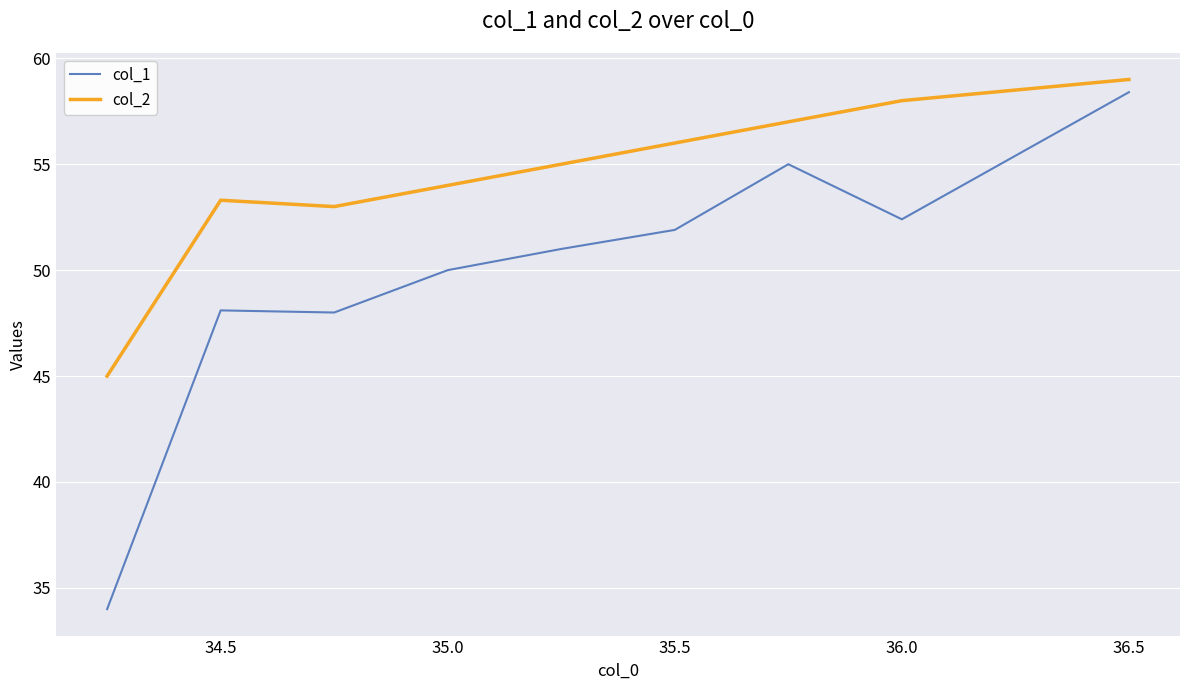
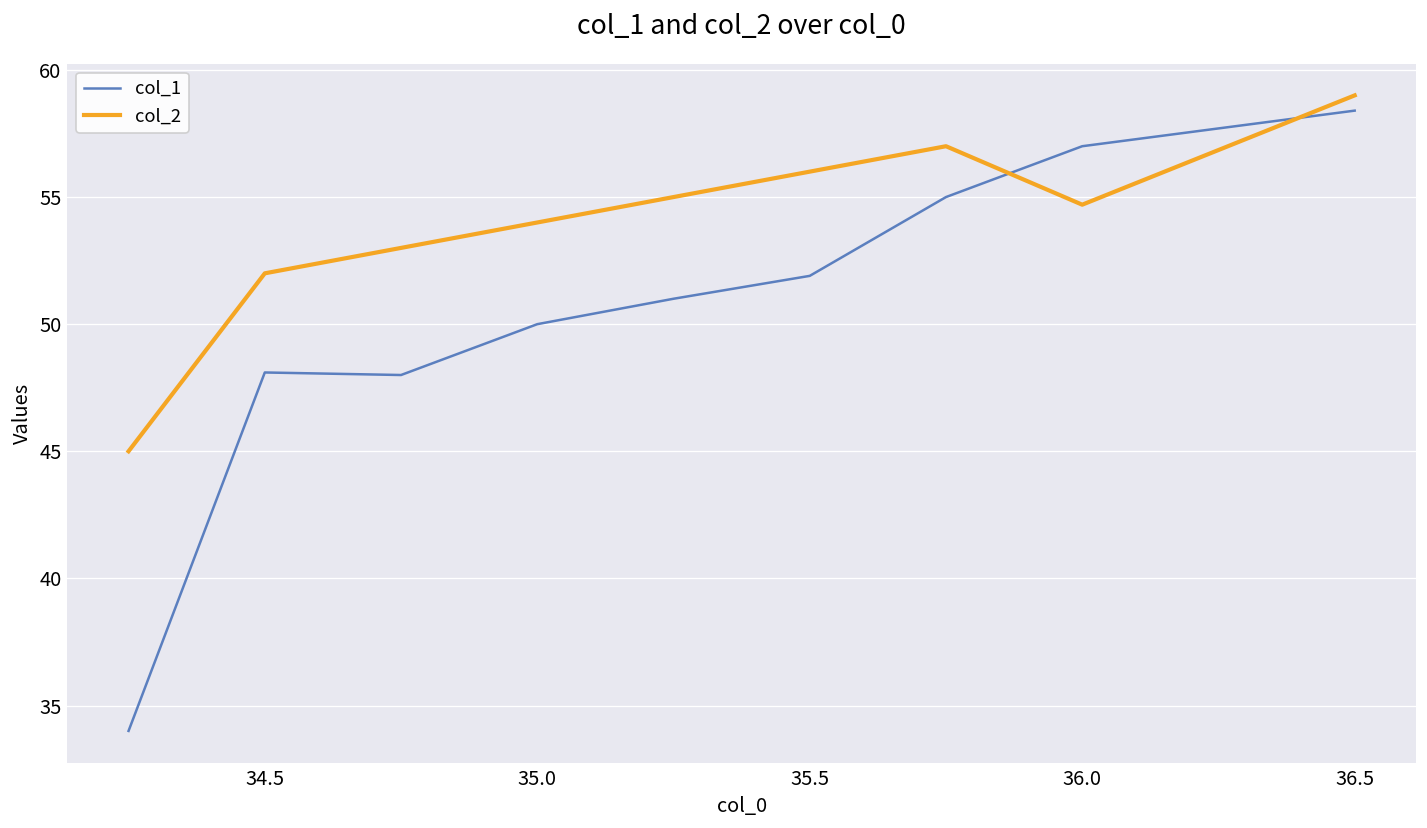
  {
    "col_1": {
      "34.5": 48.1,
      "35.0": 50.0,
      "35.5": 51.9,
-     "36.0": 52.4,
+     "36.0": 57.0,
      "36.5": 58.4
    },
    "col_2": {
-     "34.5": 53.3,
+     "34.5": 52.0,
      "35.0": 54.0,
      "35.5": 56.0,
-     "36.0": 58.0,
+     "36.0": 54.7,
      "36.5": 59.0
    }
  }
